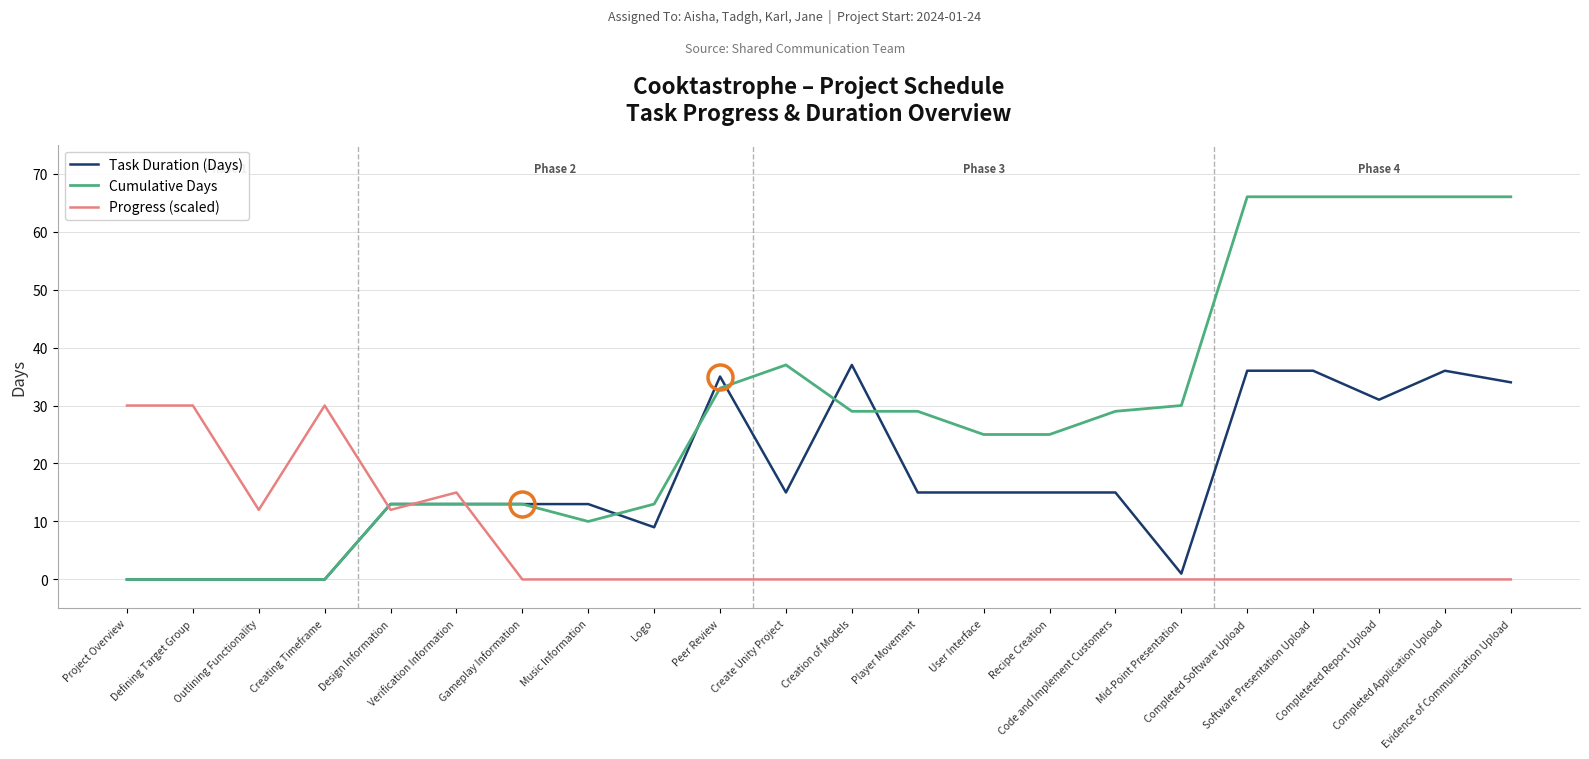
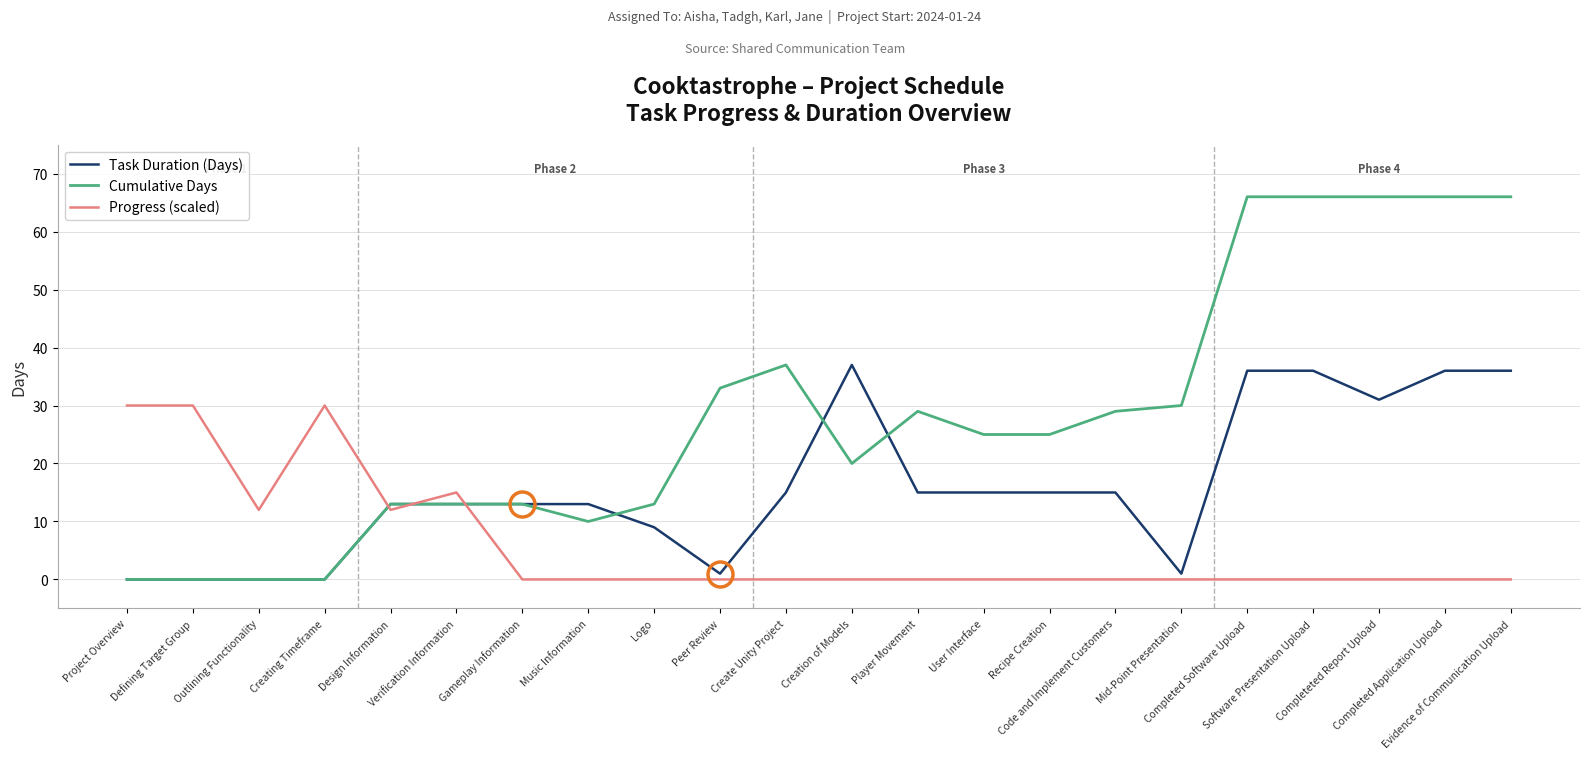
  {
    "Task Duration (Days)": {
      "Music Information": 13,
      "Logo": 9,
-     "Peer Review": 35,
+     "Peer Review": 1,
      "Create Unity Project": 15,
      "Creation of Models": 37,
      "Player Movement": 15,
      "User Interface": 15,
      "Recipe Creation": 15,
      "Code and Implement Customers": 15,
      "Mid-Point Presentation": 1,
      "Completed Software Upload": 36,
      "Software Presentation Upload": 36,
      "Completeted Report Upload": 31,
      "Completed Application Upload": 36,
-     "Evidence of Communication Upload": 34
+     "Evidence of Communication Upload": 36
    },
    "Cumulative Days": {
      "Music Information": 10,
      "Logo": 13,
      "Peer Review": 33,
      "Create Unity Project": 37,
-     "Creation of Models": 29,
+     "Creation of Models": 20,
      "Player Movement": 29,
      "User Interface": 25,
      "Recipe Creation": 25,
      "Code and Implement Customers": 29,
      "Mid-Point Presentation": 30,
      "Completed Software Upload": 66,
      "Software Presentation Upload": 66,
      "Completed Application Upload": 66,
      "Evidence of Communication Upload": 66
    },
    "Progress (scaled)": {
      "Project Overview": 30,
      "Defining Target Group": 30,
      "Outlining Functionality": 12,
      "Creating Timeframe": 30,
      "Design Information": 12,
      "Verification Information": 15,
      "Gameplay Information": 0,
      "Music Information": 0,
      "Logo": 0,
      "Peer Review": 0,
      "Create Unity Project": 0,
      "Creation of Models": 0,
      "Player Movement": 0,
      "User Interface": 0,
      "Recipe Creation": 0,
      "Code and Implement Customers": 0,
      "Mid-Point Presentation": 0,
      "Completed Software Upload": 0,
      "Software Presentation Upload": 0,
      "Completeted Report Upload": 0,
      "Completed Application Upload": 0,
      "Evidence of Communication Upload": 0
    }
  }
